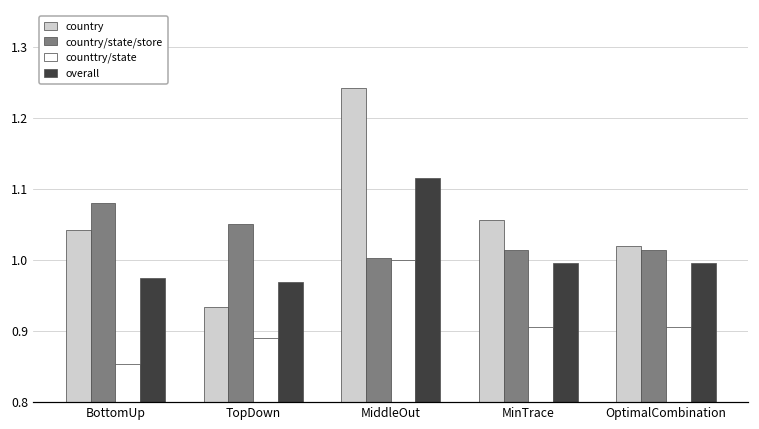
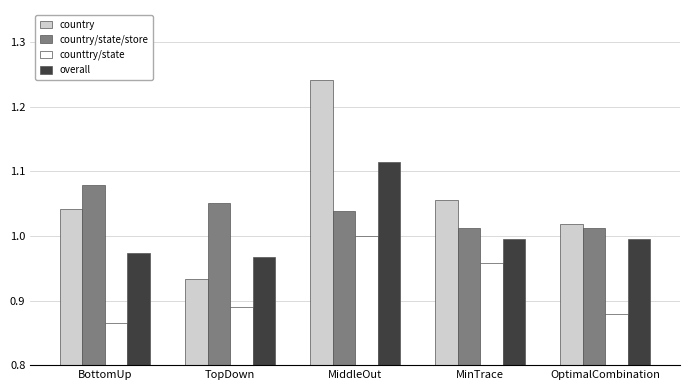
  {
    "country": {
      "BottomUp": 1.04,
      "TopDown": 0.93,
      "MiddleOut": 1.24,
      "MinTrace": 1.06,
      "OptimalCombination": 1.02
    },
    "country/state/store": {
      "BottomUp": 1.08,
      "TopDown": 1.05,
-     "MiddleOut": 1.00,
+     "MiddleOut": 1.04,
      "MinTrace": 1.01,
      "OptimalCombination": 1.01
    },
    "counttry/state": {
-     "BottomUp": 0.85,
+     "BottomUp": 0.87,
      "TopDown": 0.89,
      "MiddleOut": 1.00,
-     "MinTrace": 0.91,
-     "OptimalCombination": 0.91
+     "MinTrace": 0.96,
+     "OptimalCombination": 0.88
    },
    "overall": {
      "BottomUp": 0.97,
      "TopDown": 0.97,
      "MiddleOut": 1.11,
      "MinTrace": 1.00,
      "OptimalCombination": 1.00
    }
  }
